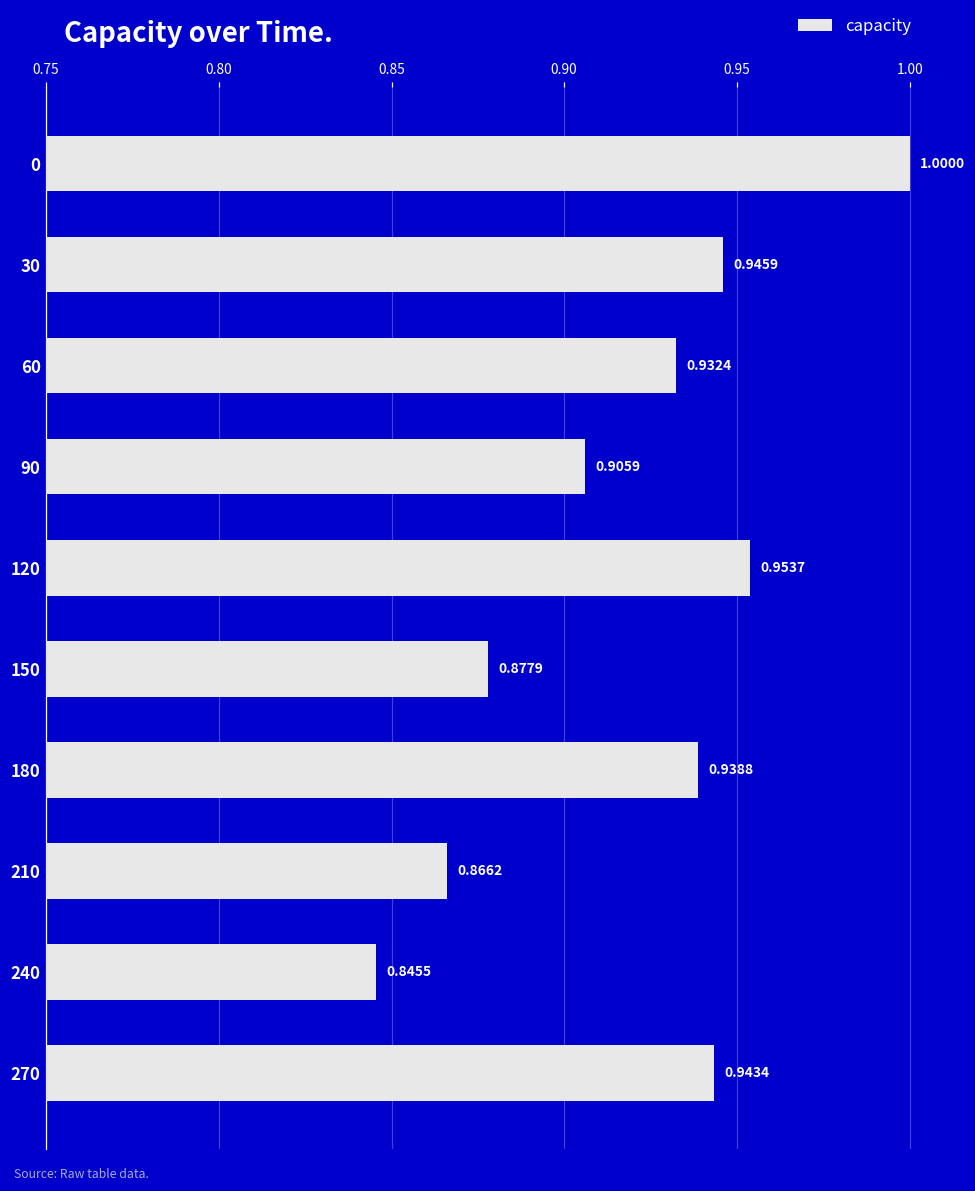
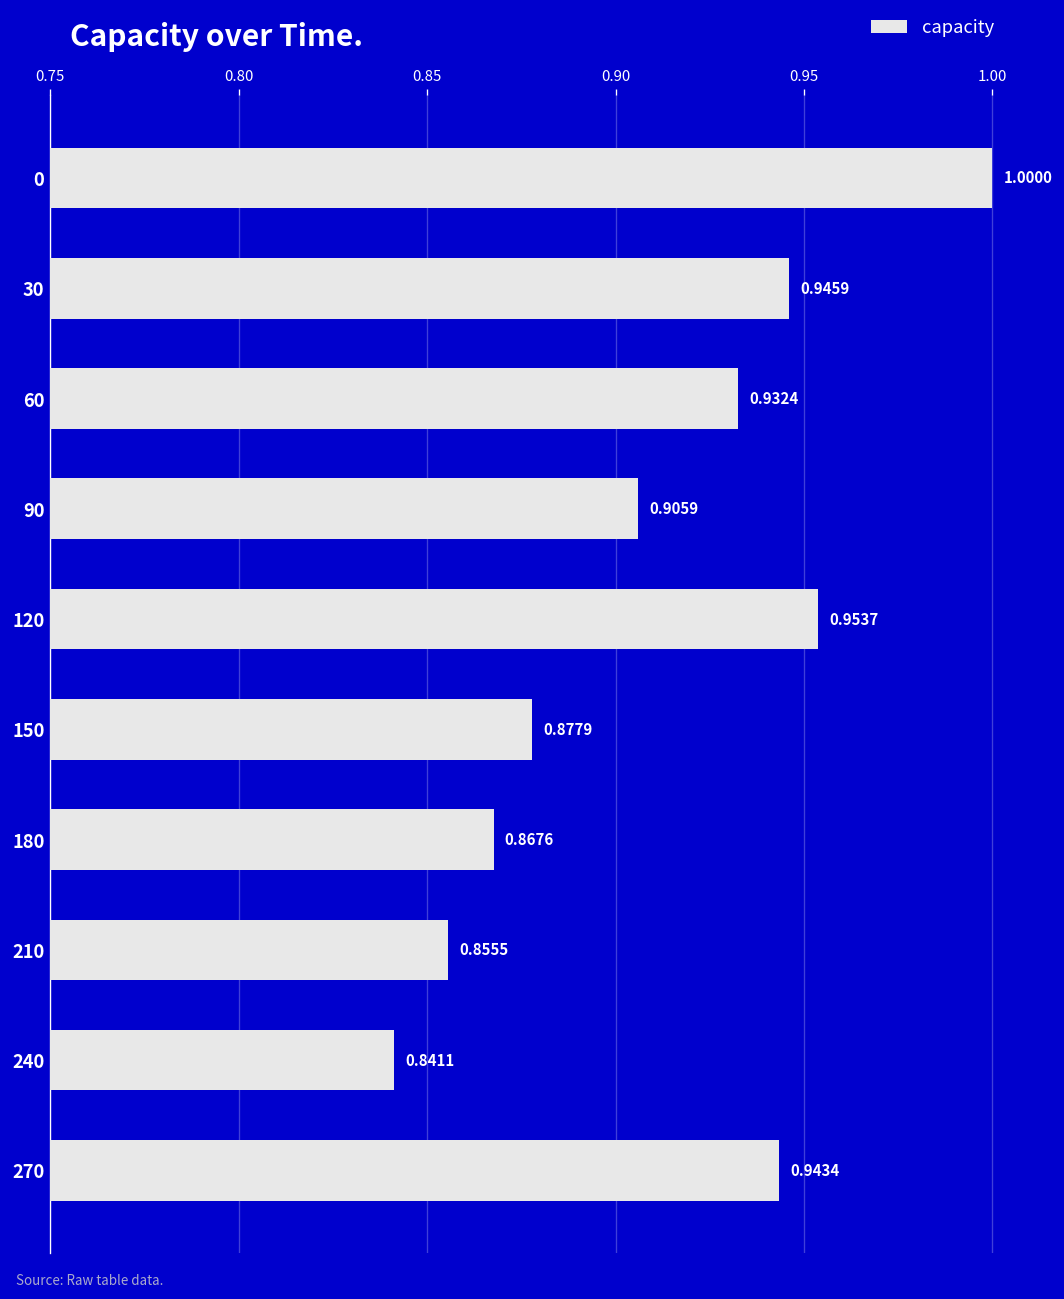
  {
    "0": 1.0000,
    "30": 0.9459,
    "60": 0.9324,
    "90": 0.9059,
    "120": 0.9537,
    "150": 0.8779,
-   "180": 0.9388,
-   "210": 0.8662,
-   "240": 0.8455,
+   "180": 0.8676,
+   "210": 0.8555,
+   "240": 0.8411,
    "270": 0.9434
  }
